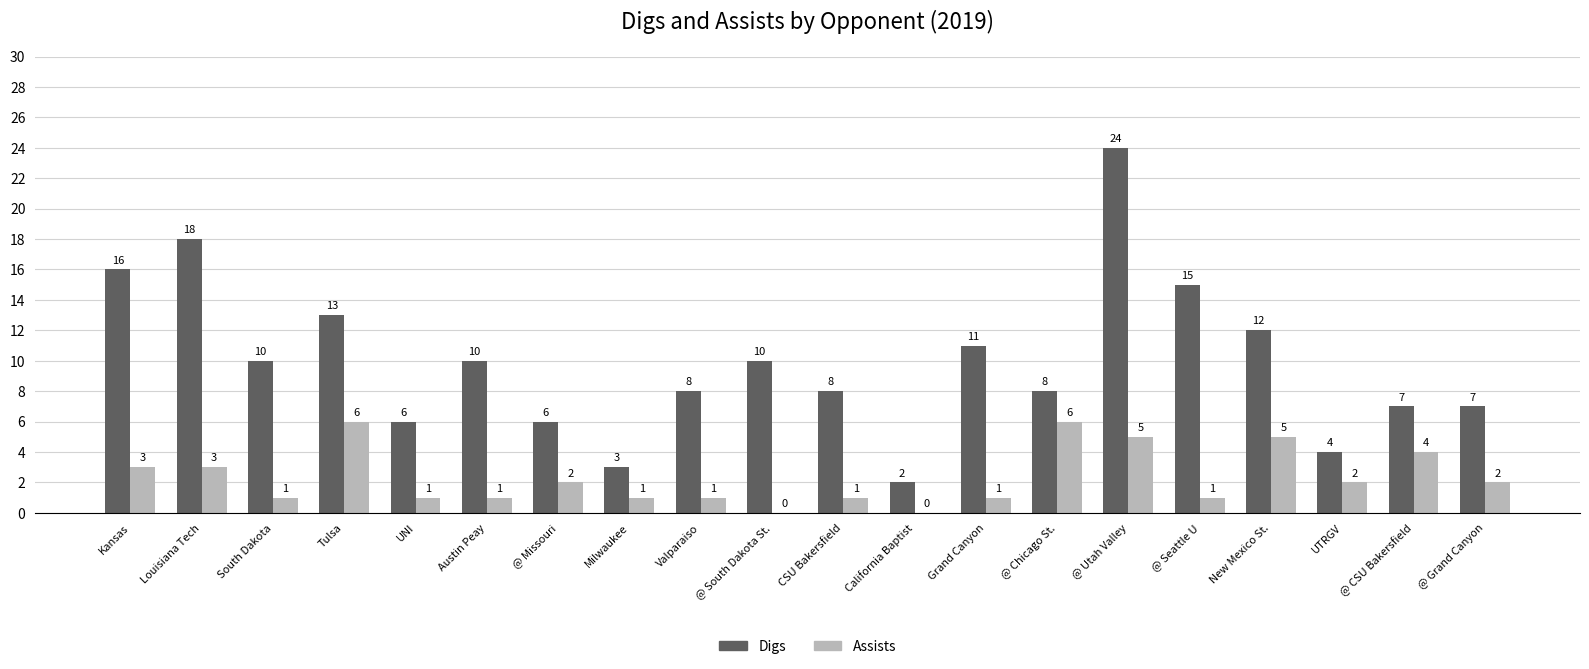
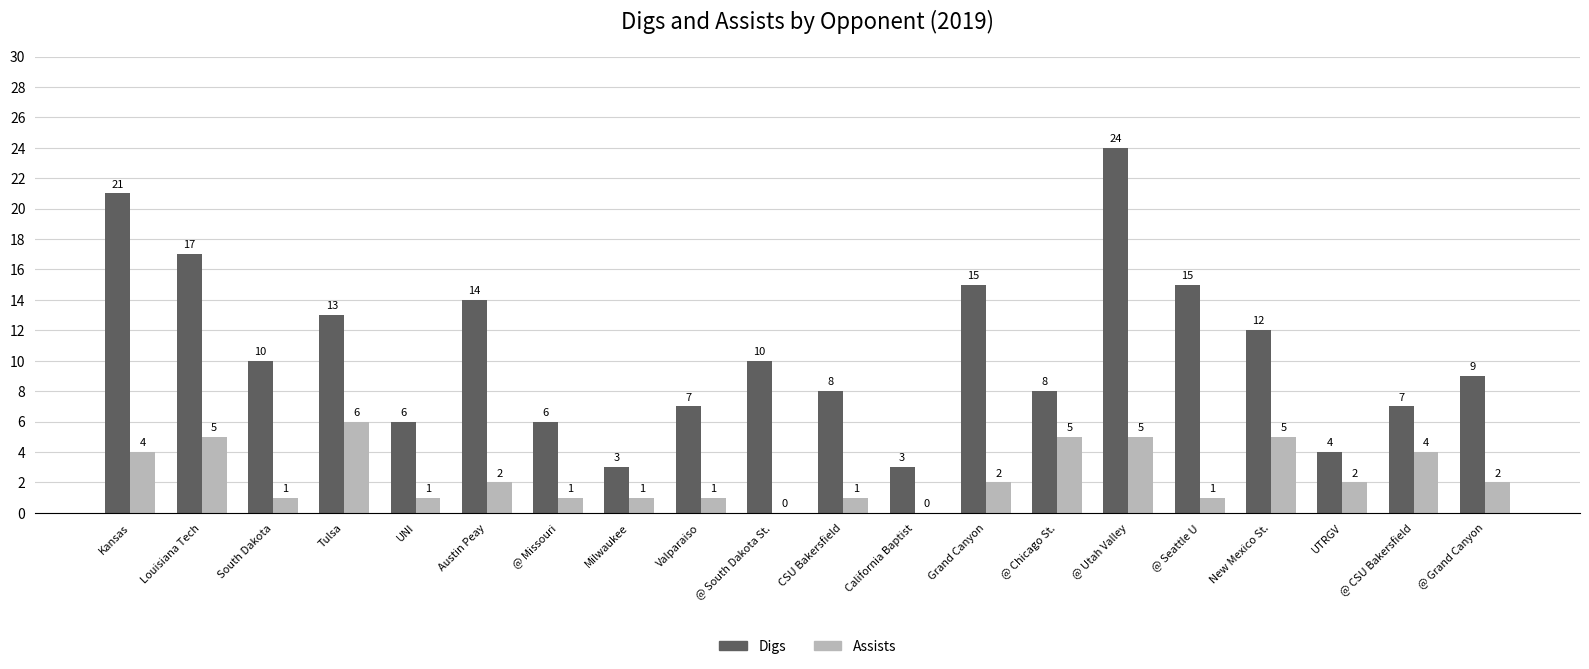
  {
    "Digs": {
-     "Kansas": 16,
-     "Louisiana Tech": 18,
+     "Kansas": 21,
+     "Louisiana Tech": 17,
      "South Dakota": 10,
      "Tulsa": 13,
      "UNI": 6,
-     "Austin Peay": 10,
+     "Austin Peay": 14,
      "@ Missouri": 6,
      "Milwaukee": 3,
-     "Valparaiso": 8,
+     "Valparaiso": 7,
      "@ South Dakota St.": 10,
      "CSU Bakersfield": 8,
-     "California Baptist": 2,
-     "Grand Canyon": 11,
+     "California Baptist": 3,
+     "Grand Canyon": 15,
      "@ Chicago St.": 8,
      "@ Utah Valley": 24,
      "@ Seattle U": 15,
      "New Mexico St.": 12,
      "UTRGV": 4,
      "@ CSU Bakersfield": 7,
-     "@ Grand Canyon": 7
+     "@ Grand Canyon": 9
    },
    "Assists": {
-     "Kansas": 3,
-     "Louisiana Tech": 3,
+     "Kansas": 4,
+     "Louisiana Tech": 5,
      "South Dakota": 1,
      "Tulsa": 6,
      "UNI": 1,
-     "Austin Peay": 1,
-     "@ Missouri": 2,
+     "Austin Peay": 2,
+     "@ Missouri": 1,
      "Milwaukee": 1,
      "Valparaiso": 1,
      "@ South Dakota St.": 0,
      "CSU Bakersfield": 1,
      "California Baptist": 0,
-     "Grand Canyon": 1,
-     "@ Chicago St.": 6,
+     "Grand Canyon": 2,
+     "@ Chicago St.": 5,
      "@ Utah Valley": 5,
      "@ Seattle U": 1,
      "New Mexico St.": 5,
      "UTRGV": 2,
      "@ CSU Bakersfield": 4,
      "@ Grand Canyon": 2
    }
  }
